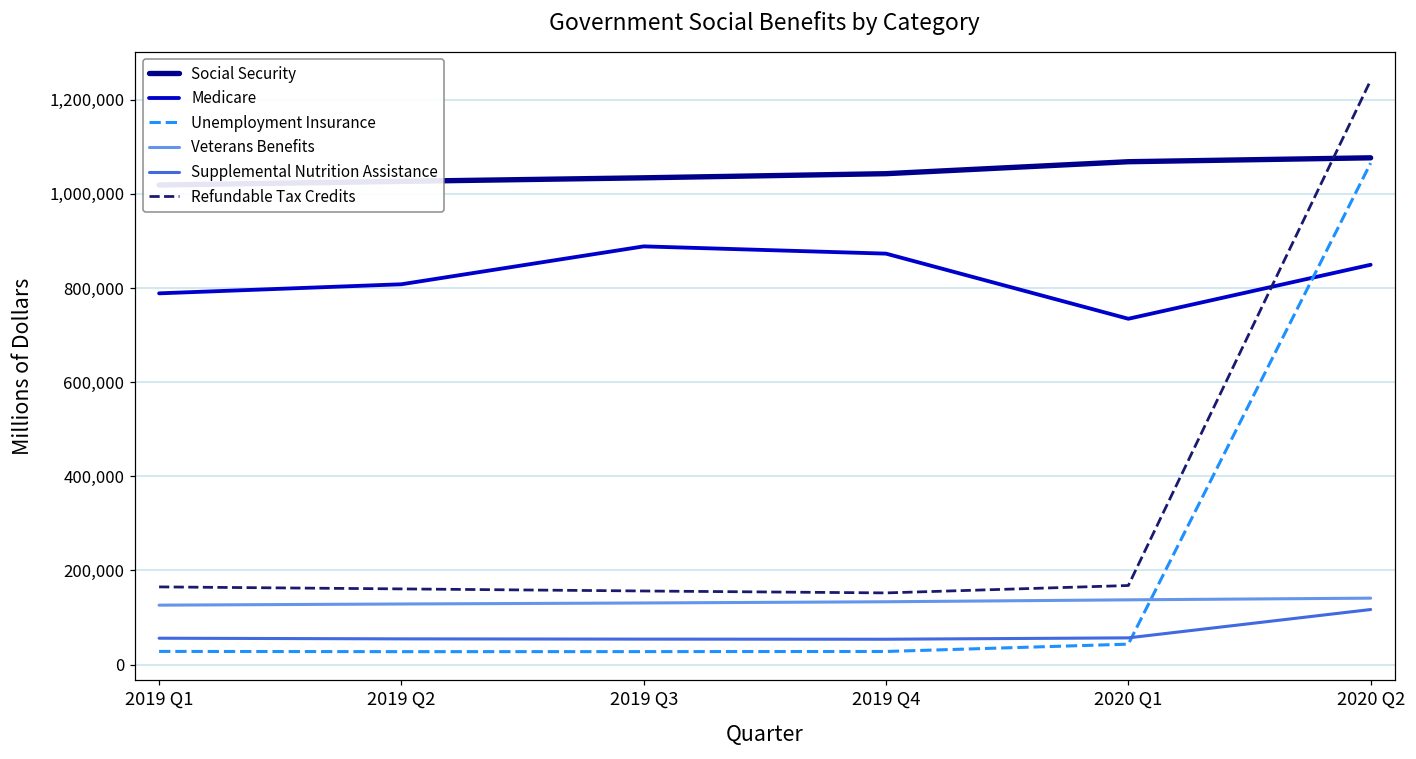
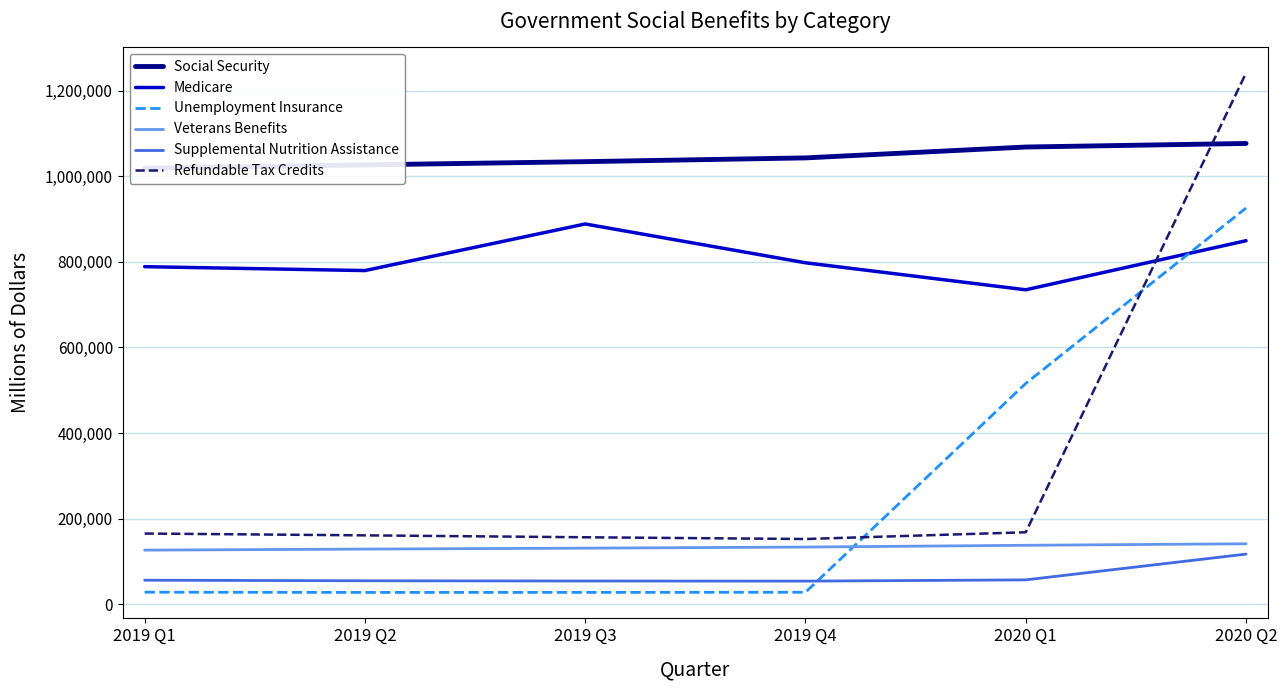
  {
    "Medicare": {
      "2019 Q1": "790,000",
-     "2019 Q2": "810,000",
+     "2019 Q2": "780,000",
      "2019 Q3": "890,000",
-     "2019 Q4": "870,000",
+     "2019 Q4": "800,000",
      "2020 Q1": "730,000",
      "2020 Q2": "850,000"
    },
    "Unemployment Insurance": {
      "2019 Q1": "30,000",
      "2019 Q2": "30,000",
      "2019 Q3": "30,000",
      "2019 Q4": "30,000",
-     "2020 Q1": "40,000",
-     "2020 Q2": "1,070,000"
+     "2020 Q1": "520,000",
+     "2020 Q2": "930,000"
    }
  }
